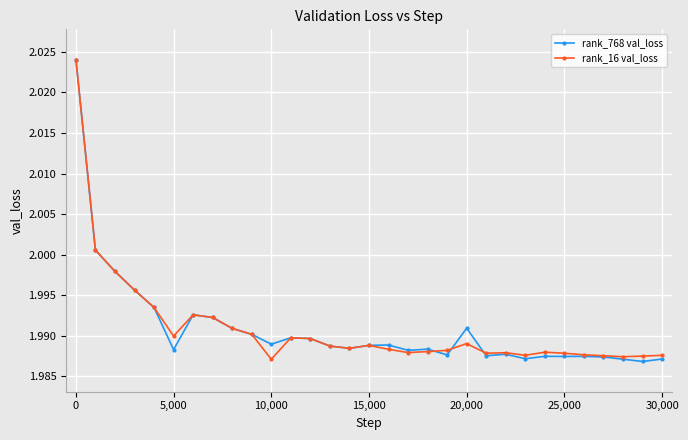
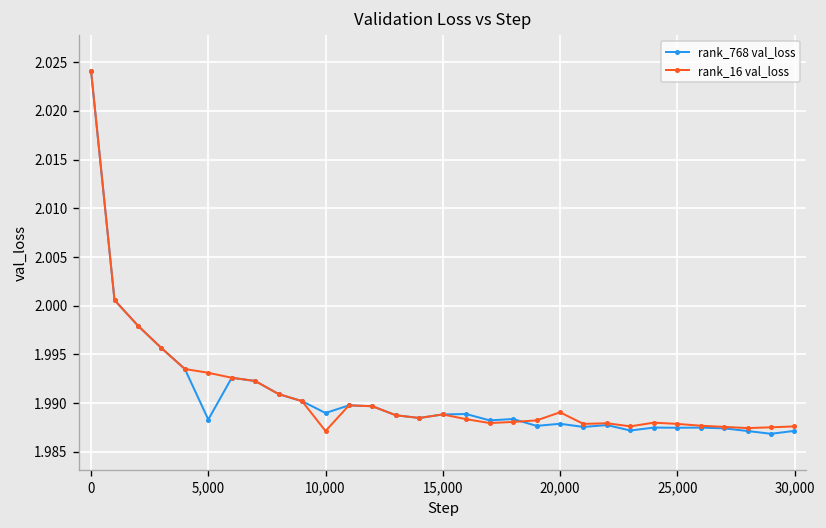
  {
    "rank_768 val_loss": {
      "5,000": 1.988,
      "10,000": 1.989,
-     "20,000": 1.991,
+     "20,000": 1.988,
      "25,000": 1.987,
      "30,000": 1.987
    },
    "rank_16 val_loss": {
-     "5,000": 1.990,
+     "5,000": 1.993,
      "10,000": 1.987,
      "20,000": 1.989,
      "25,000": 1.988,
      "30,000": 1.988
    }
  }
